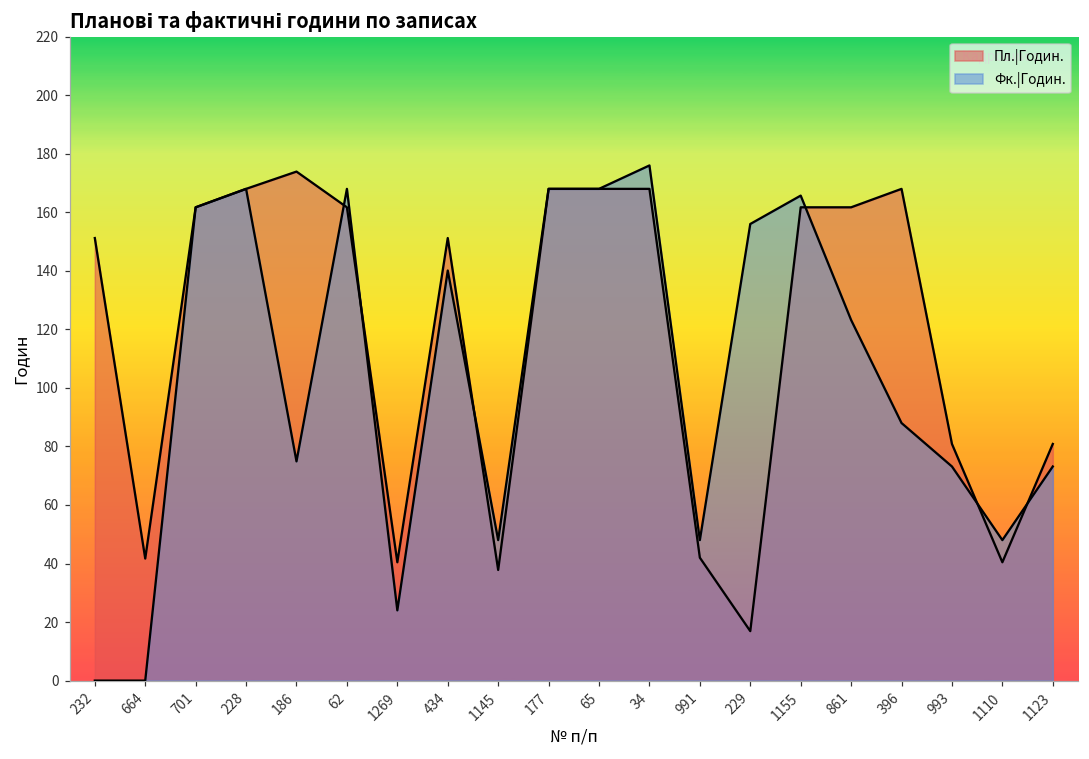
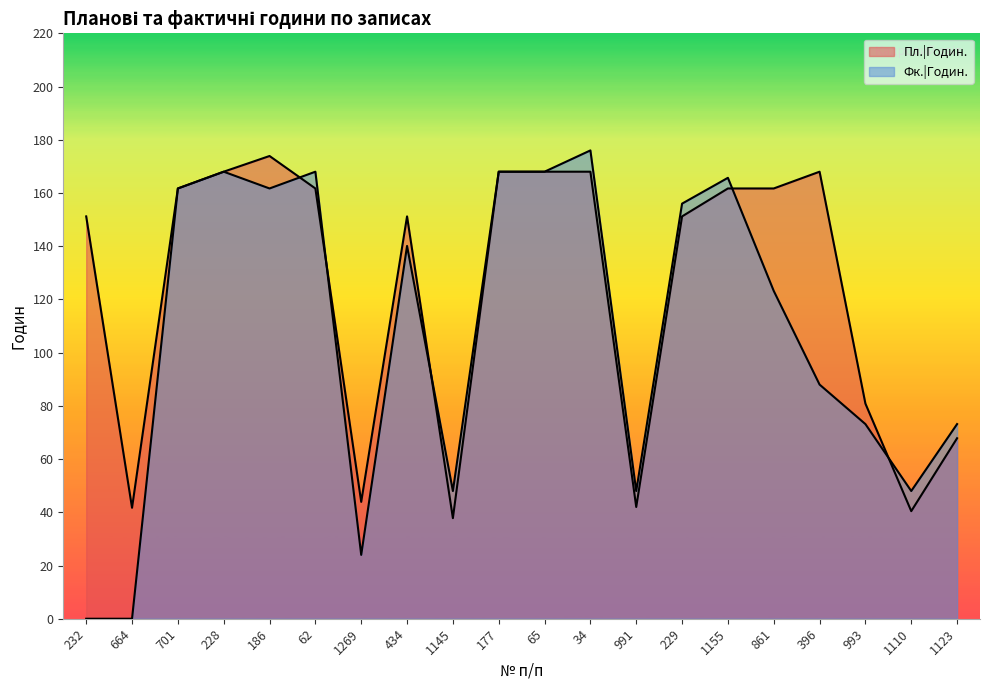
  {
    "Пл.|Годин.": {
      "232": 151,
      "664": 42,
      "186": 174,
      "62": 162,
-     "1269": 40,
+     "1269": 44,
      "434": 151,
      "1145": 38,
      "34": 168,
      "991": 42,
-     "229": 17,
+     "229": 151,
      "1155": 162,
      "861": 162,
      "396": 168,
      "993": 81,
      "1110": 40,
-     "1123": 81
+     "1123": 68
    },
    "Фк.|Годин.": {
      "232": 0,
      "664": 0,
-     "186": 75,
+     "186": 162,
      "62": 168,
      "1269": 24,
      "434": 140,
      "1145": 48,
      "34": 176,
      "991": 48,
      "229": 156,
      "1155": 166,
      "861": 123,
      "396": 88,
      "993": 73,
      "1110": 48,
      "1123": 73
    }
  }
